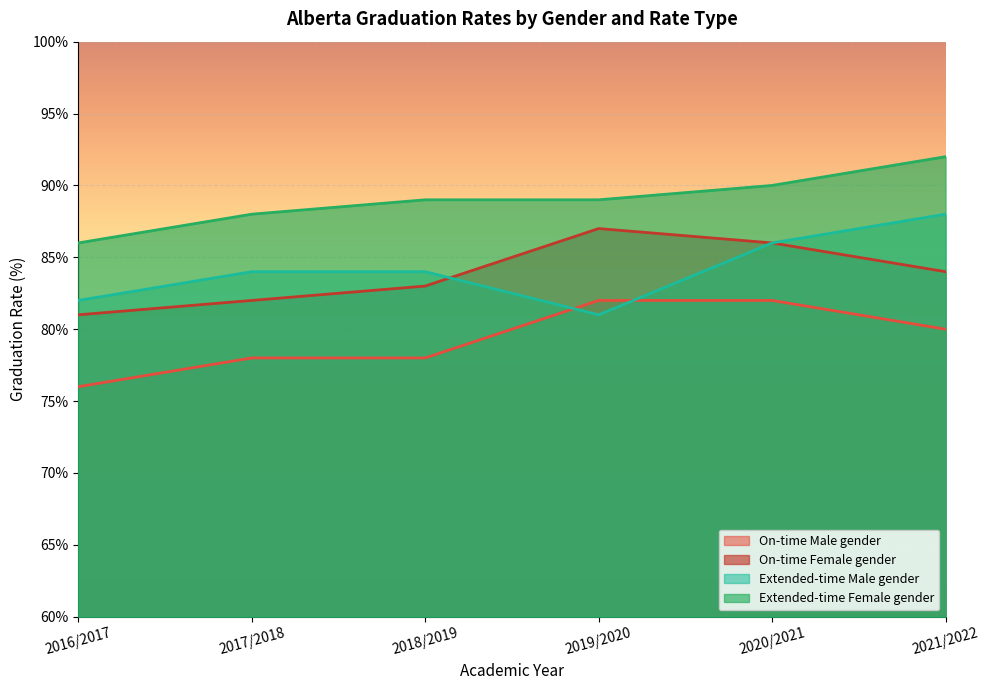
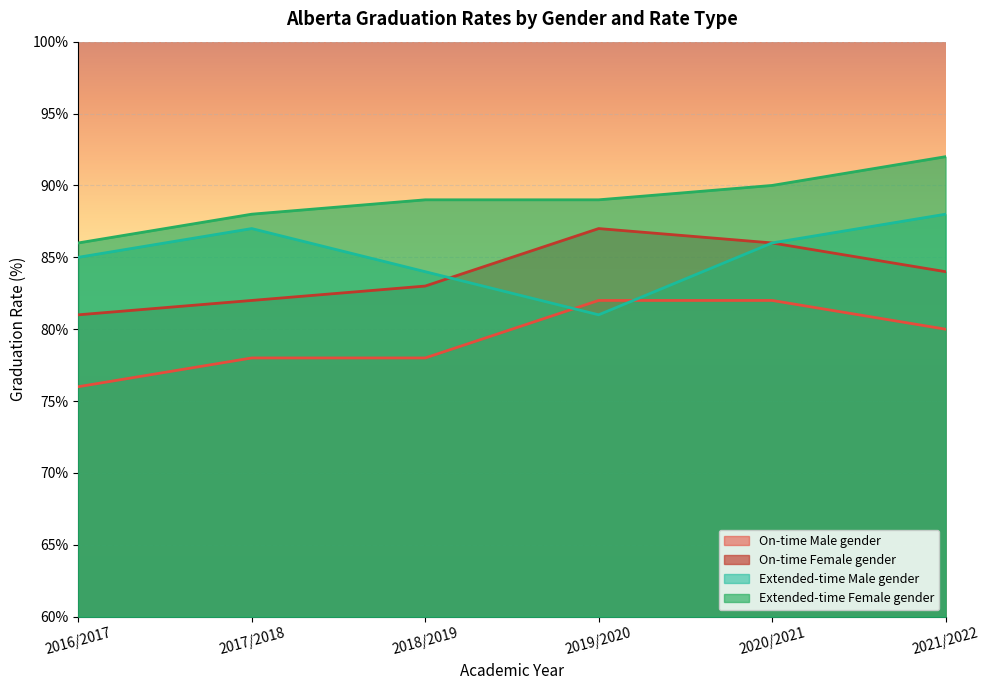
  {
    "Extended-time Male gender": {
-     "2016/2017": "82%",
-     "2017/2018": "84%",
+     "2016/2017": "85%",
+     "2017/2018": "87%",
      "2018/2019": "84%",
      "2019/2020": "81%",
      "2021/2022": "88%"
    },
    "Extended-time Female gender": {
      "2016/2017": "86%",
      "2017/2018": "88%",
      "2018/2019": "89%",
      "2019/2020": "89%",
      "2020/2021": "90%",
      "2021/2022": "92%"
    }
  }
